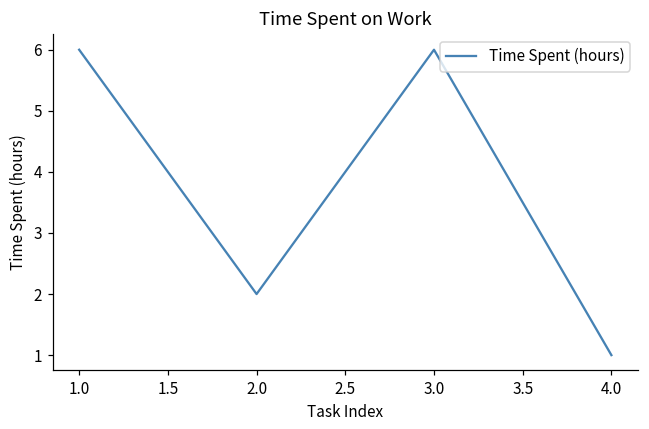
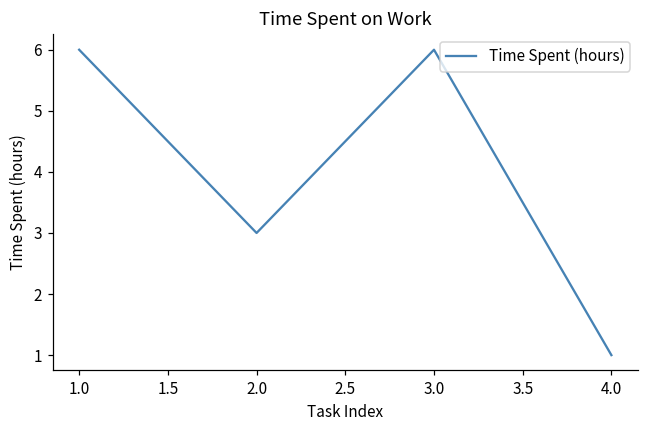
  {
    "1.0": 6,
-   "2.0": 2,
+   "2.0": 3,
    "3.0": 6,
    "4.0": 1
  }
